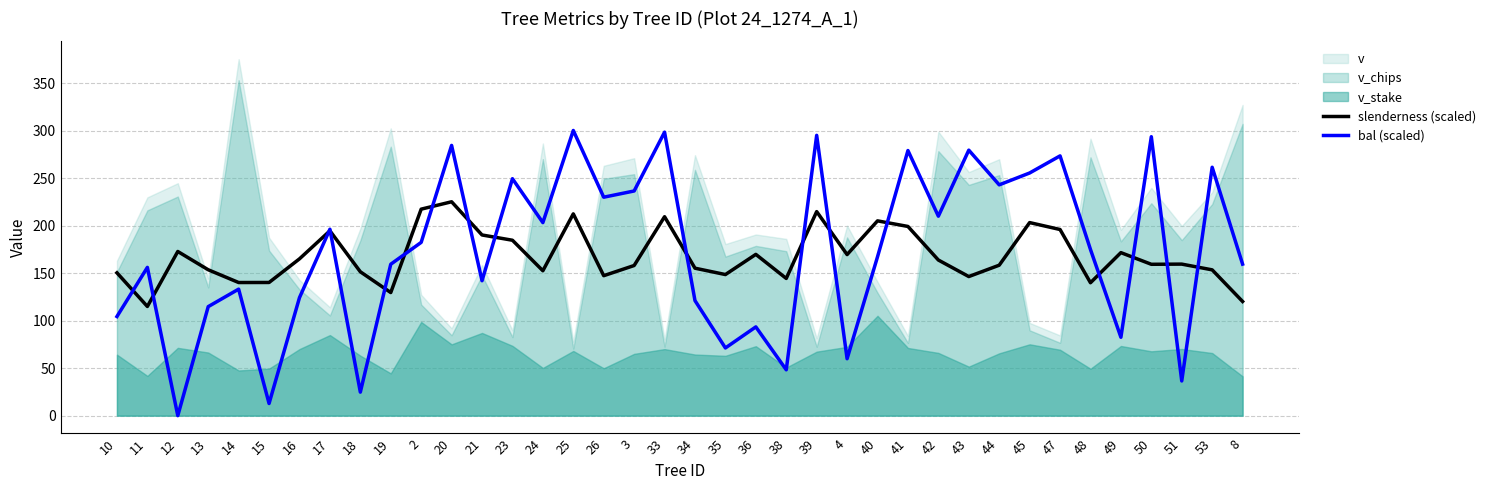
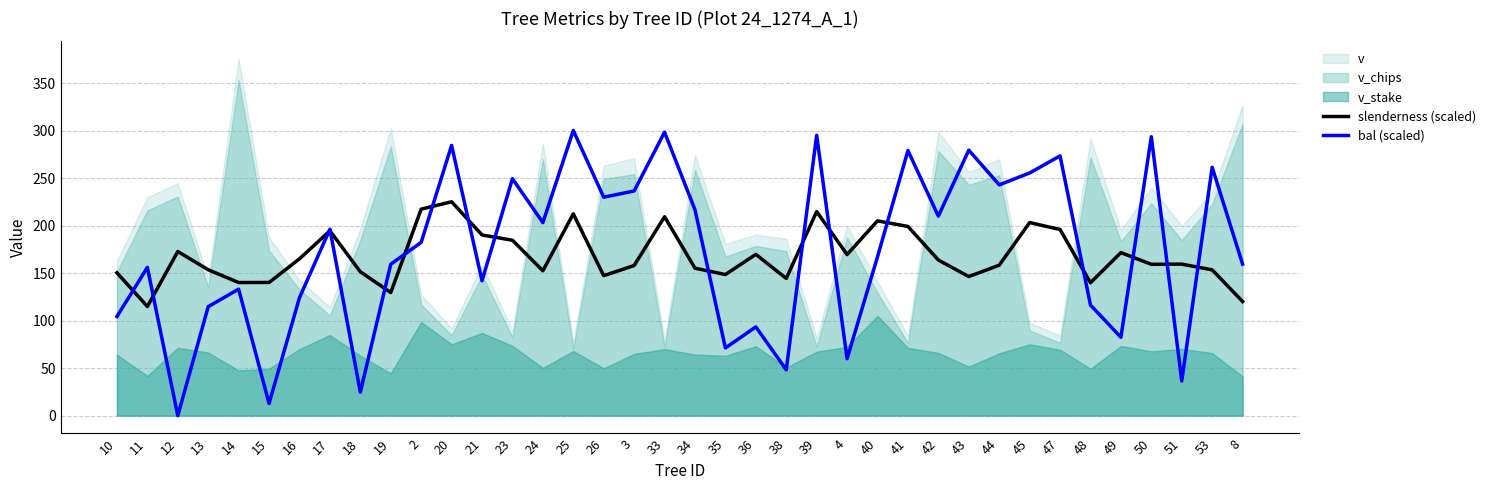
  {
    "slenderness (scaled)": {
      "11": 110,
      "12": 170,
      "13": 150,
      "14": 140,
      "15": 140,
      "16": 170,
      "18": 150,
      "19": 130,
      "2": 220,
      "20": 230,
      "21": 190,
      "23": 180,
      "24": 150,
      "25": 210,
      "26": 150,
      "3": 160,
      "33": 210,
      "34": 160,
      "35": 150,
      "36": 170,
      "38": 140,
      "39": 210,
      "4": 170,
      "40": 210,
      "41": 200,
      "42": 160,
      "43": 150,
      "44": 160,
      "45": 200,
      "47": 200,
      "48": 140,
      "49": 170,
      "50": 160,
      "51": 160,
      "53": 150,
      "8": 120
    },
    "bal (scaled)": {
      "10": 100,
      "11": 160,
      "12": 0,
      "13": 110,
      "14": 130,
      "15": 10,
      "16": 120,
      "18": 20,
      "19": 160,
      "2": 180,
      "20": 280,
      "21": 140,
      "23": 250,
      "24": 200,
      "25": 300,
      "26": 230,
      "3": 240,
      "33": 300,
-     "34": 120,
+     "34": 220,
      "35": 70,
      "36": 90,
      "39": 300,
      "4": 60,
      "40": 170,
      "41": 280,
      "42": 210,
      "43": 280,
      "44": 240,
      "45": 260,
      "47": 270,
-     "48": 170,
+     "48": 120,
      "49": 80,
      "50": 290,
      "51": 40,
      "53": 260,
      "8": 160
    }
  }
